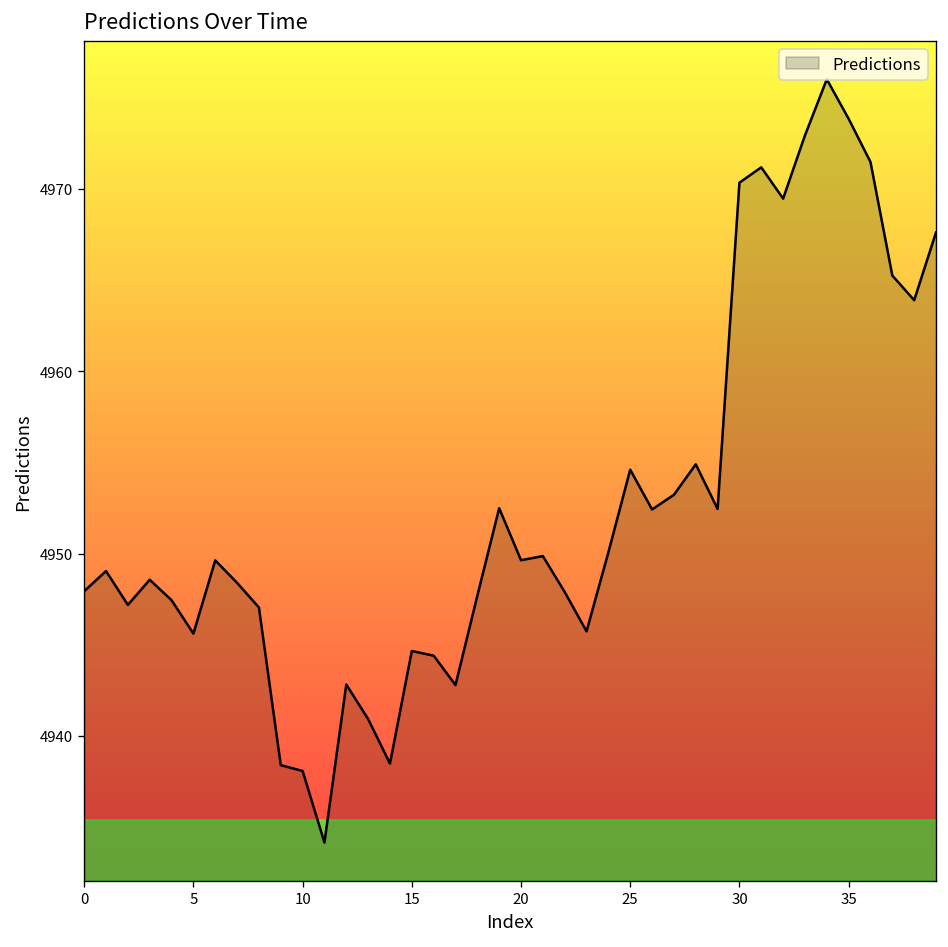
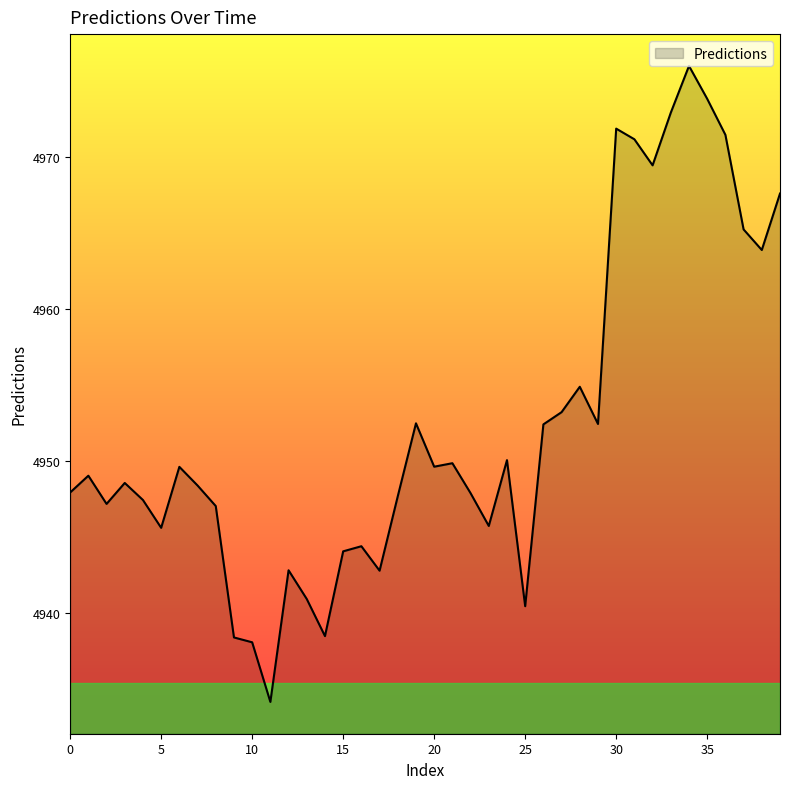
  {
    "0": 4947.9,
    "5": 4945.6,
    "10": 4938.1,
-   "15": 4944.7,
+   "15": 4944.1,
    "20": 4949.6,
-   "25": 4954.6,
-   "30": 4970.3,
+   "25": 4940.5,
+   "30": 4971.9,
    "35": 4973.8
  }
